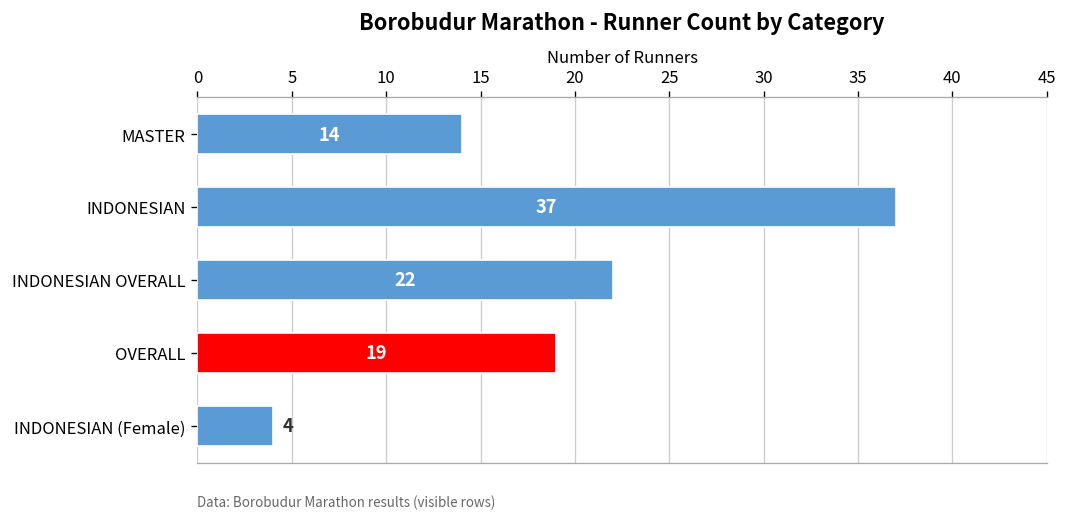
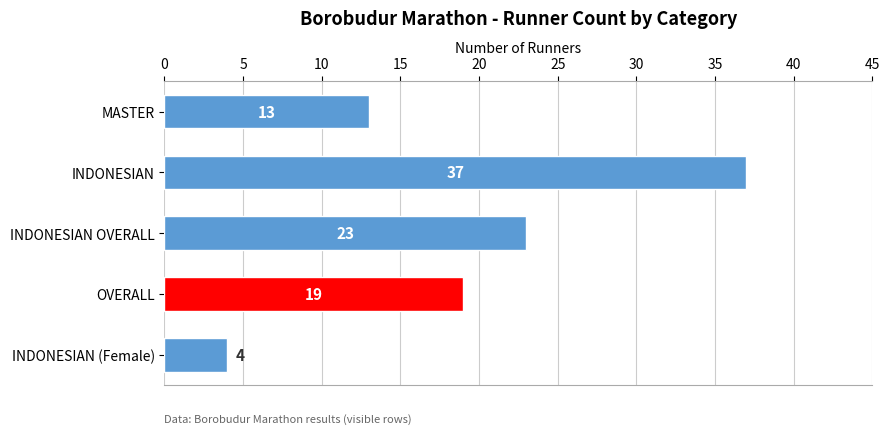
  {
-   "MASTER": 14,
+   "MASTER": 13,
    "INDONESIAN": 37,
-   "INDONESIAN OVERALL": 22,
+   "INDONESIAN OVERALL": 23,
    "OVERALL": 19,
    "INDONESIAN (Female)": 4
  }
